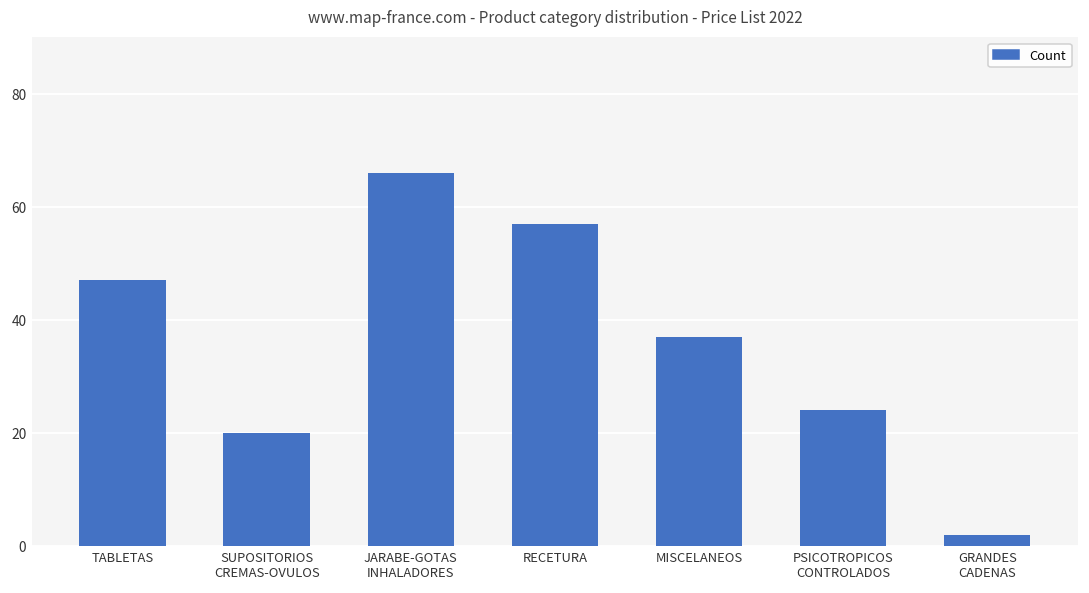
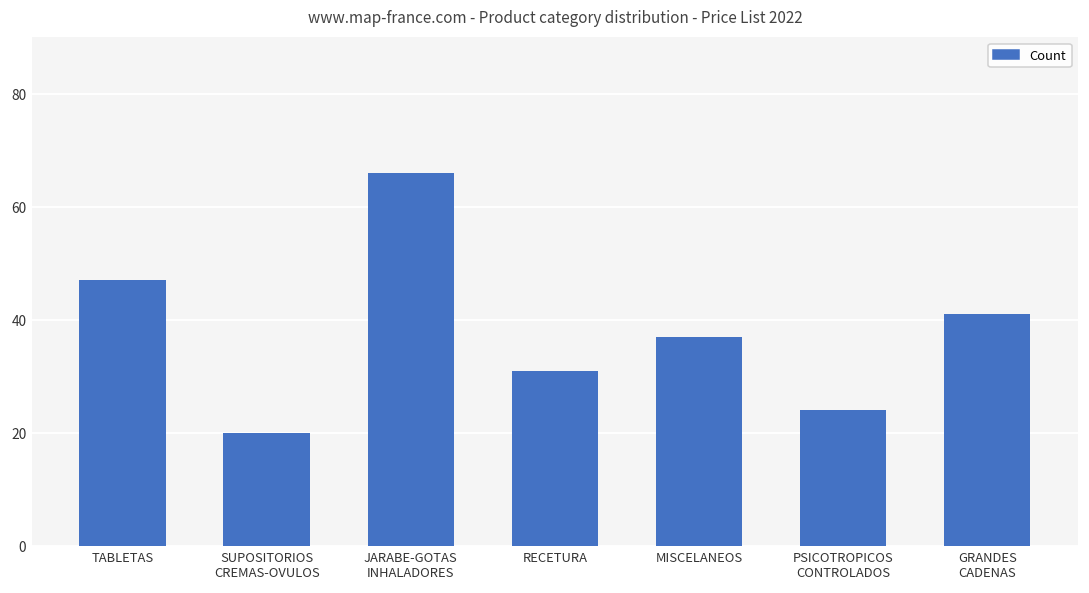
  {
    "TABLETAS": 47,
    "SUPOSITORIOS CREMAS-OVULOS": 20,
    "JARABE-GOTAS INHALADORES": 66,
-   "RECETURA": 57,
+   "RECETURA": 31,
    "MISCELANEOS": 37,
    "PSICOTROPICOS CONTROLADOS": 24,
-   "GRANDES CADENAS": 2
+   "GRANDES CADENAS": 41
  }
